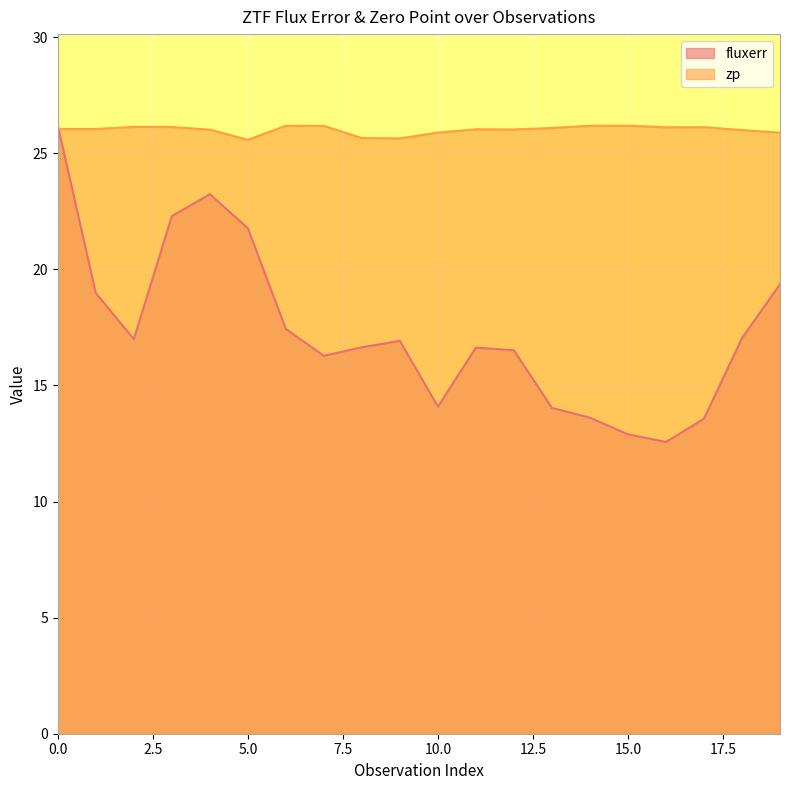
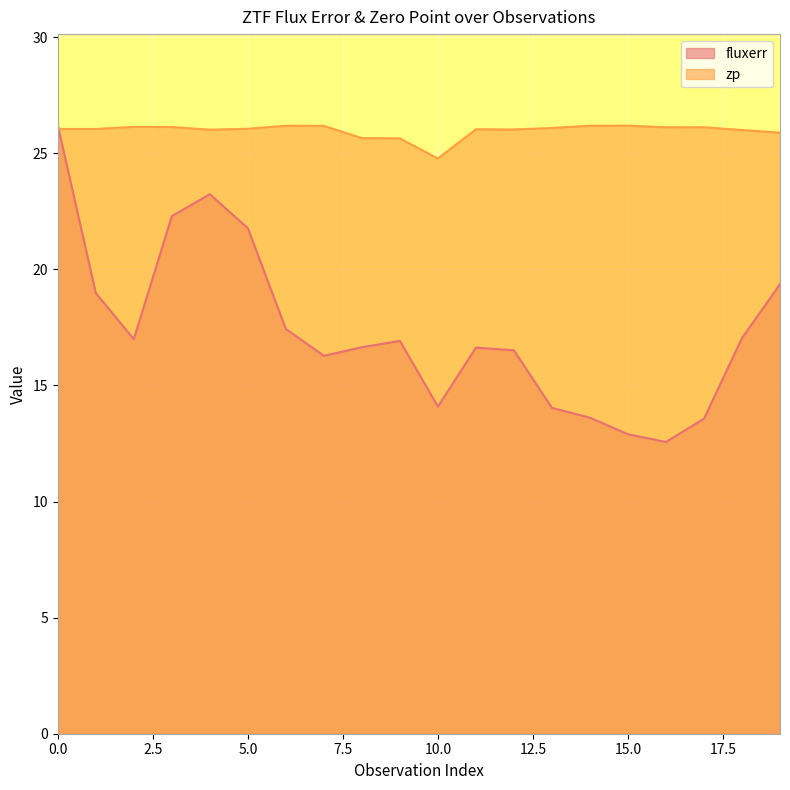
  {
    "fluxerr": {
      "0.0": 26.2,
      "5.0": 21.8,
      "10.0": 14.1,
      "15.0": 12.9
    },
    "zp": {
      "0.0": 26.0,
-     "5.0": 25.6,
-     "10.0": 25.9,
+     "5.0": 26.1,
+     "10.0": 24.8,
      "15.0": 26.2
    }
  }
